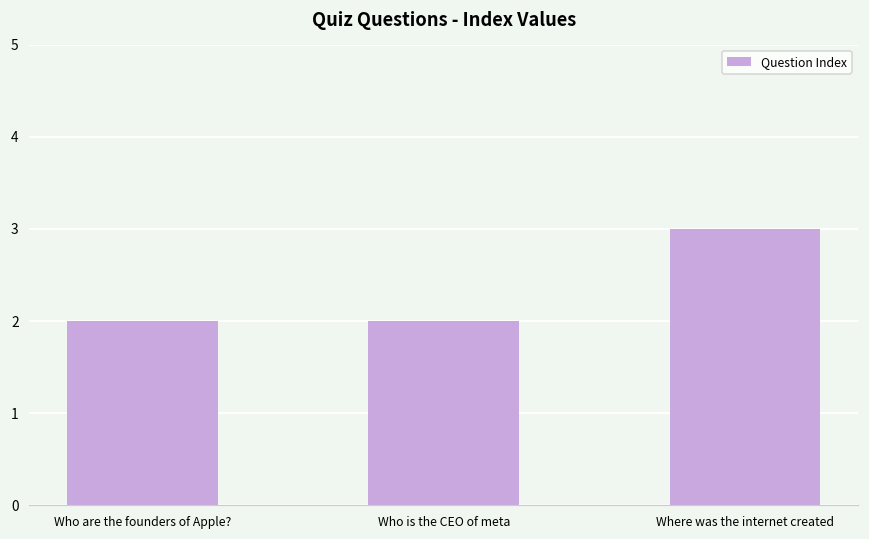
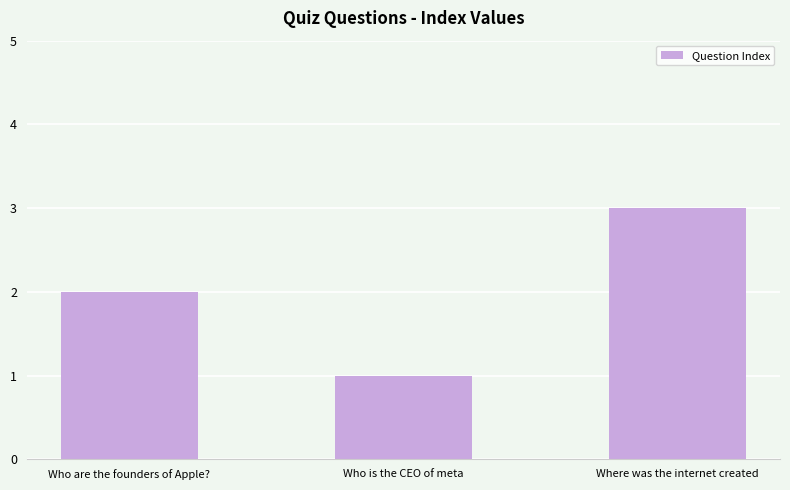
  {
    "Who are the founders of Apple?": 2,
-   "Who is the CEO of meta": 2,
+   "Who is the CEO of meta": 1,
    "Where was the internet created": 3
  }
